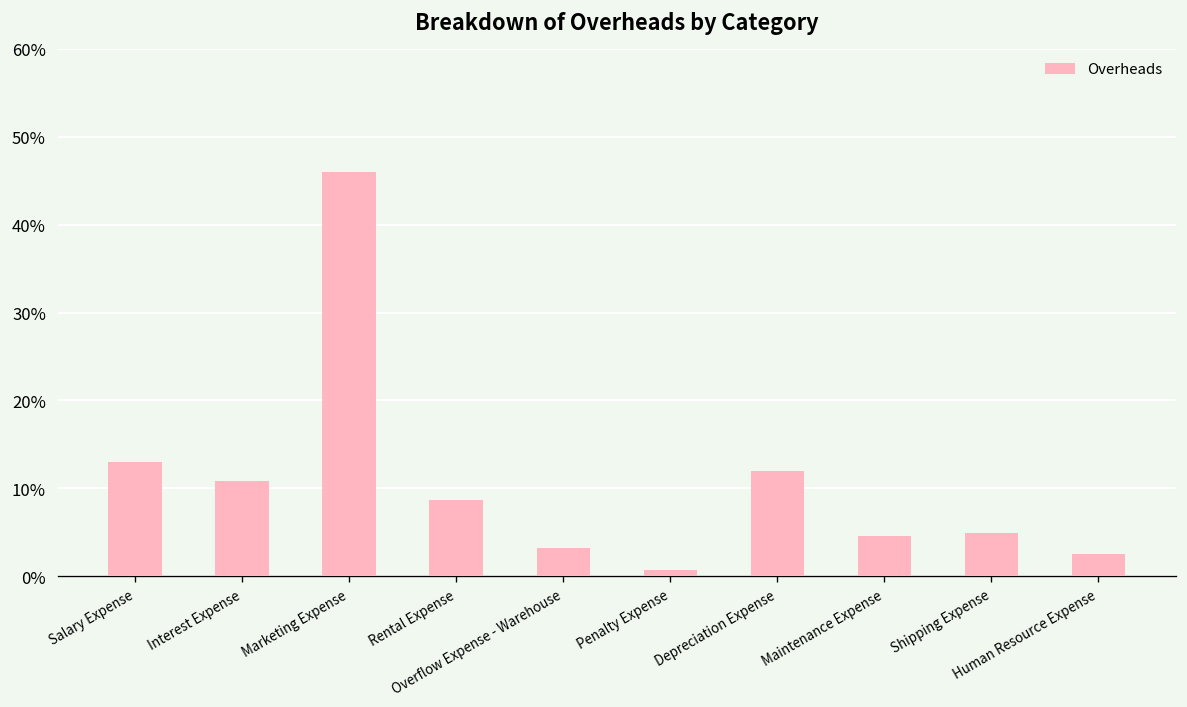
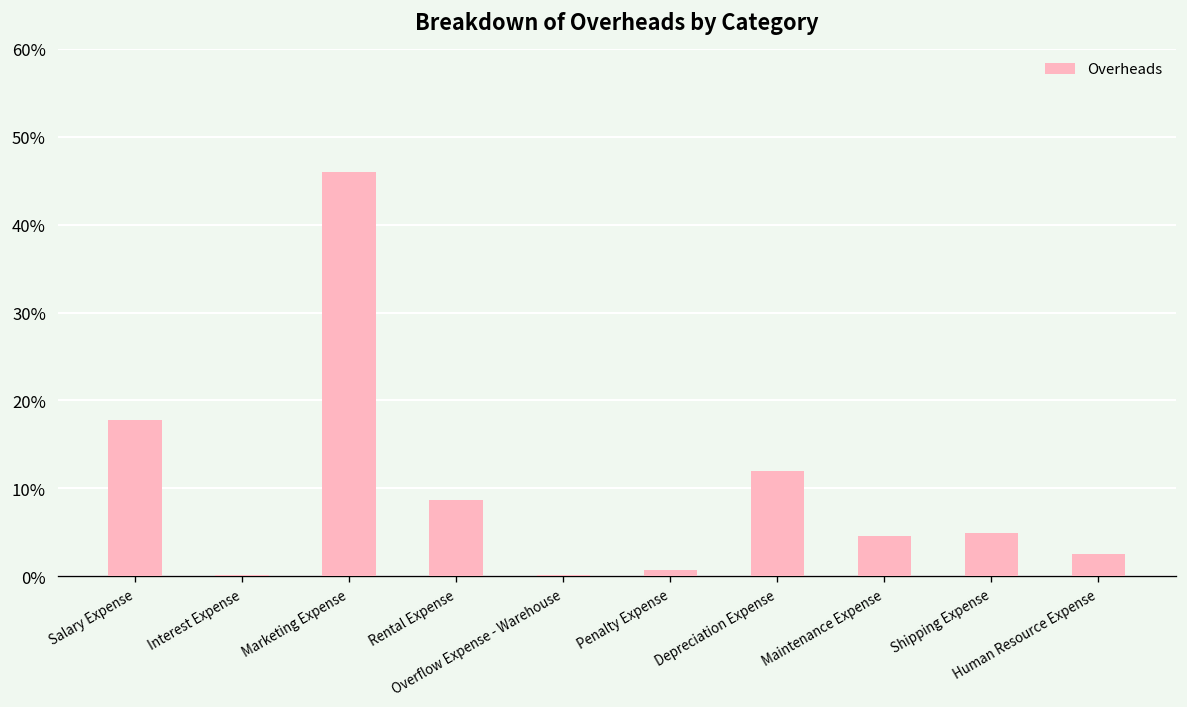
  {
-   "Salary Expense": "13%",
-   "Interest Expense": "11%",
+   "Salary Expense": "18%",
+   "Interest Expense": "0%",
    "Marketing Expense": "46%",
    "Rental Expense": "9%",
-   "Overflow Expense - Warehouse": "3%",
+   "Overflow Expense - Warehouse": "0%",
    "Penalty Expense": "1%",
    "Depreciation Expense": "12%",
    "Maintenance Expense": "5%",
    "Shipping Expense": "5%",
    "Human Resource Expense": "3%"
  }
